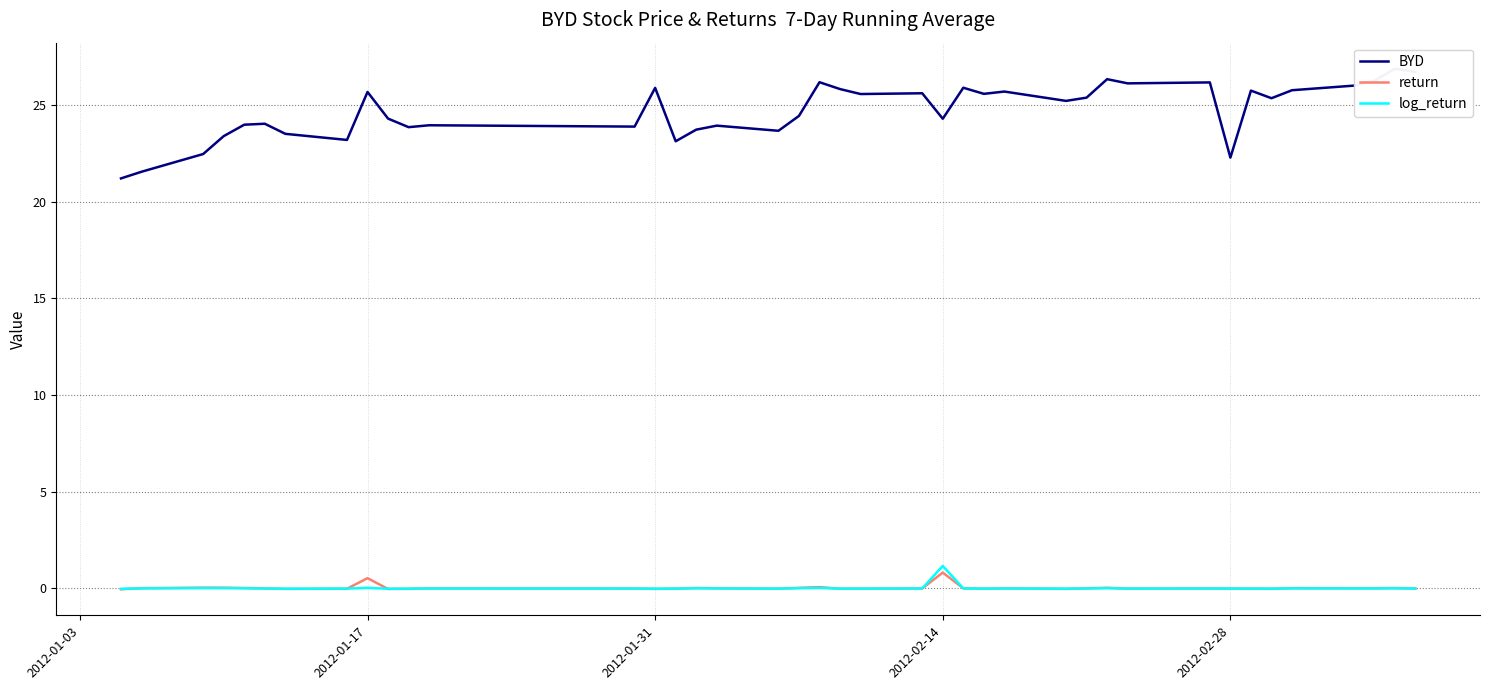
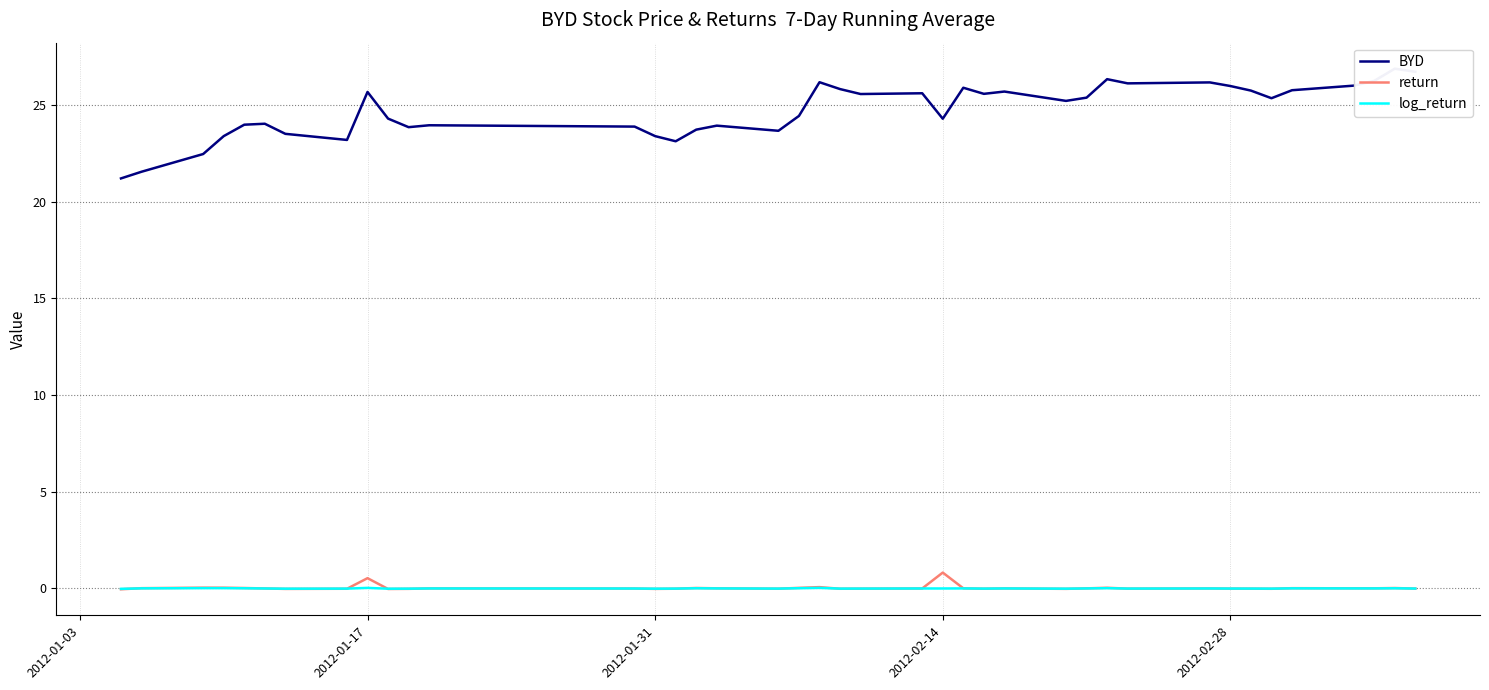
  {
    "BYD": {
      "2012-01-17": 25.7,
-     "2012-01-31": 25.9,
+     "2012-01-31": 23.4,
      "2012-02-14": 24.3,
-     "2012-02-28": 22.3
+     "2012-02-28": 26.0
    },
    "return": {
      "2012-01-17": 0.5,
      "2012-02-14": 0.8
    },
    "log_return": {
      "2012-01-17": 0.0,
-     "2012-02-14": 1.2
+     "2012-02-14": 0.0
    }
  }
